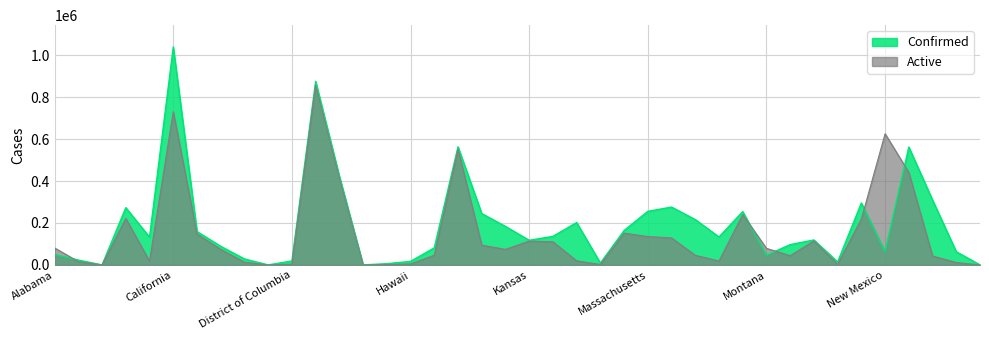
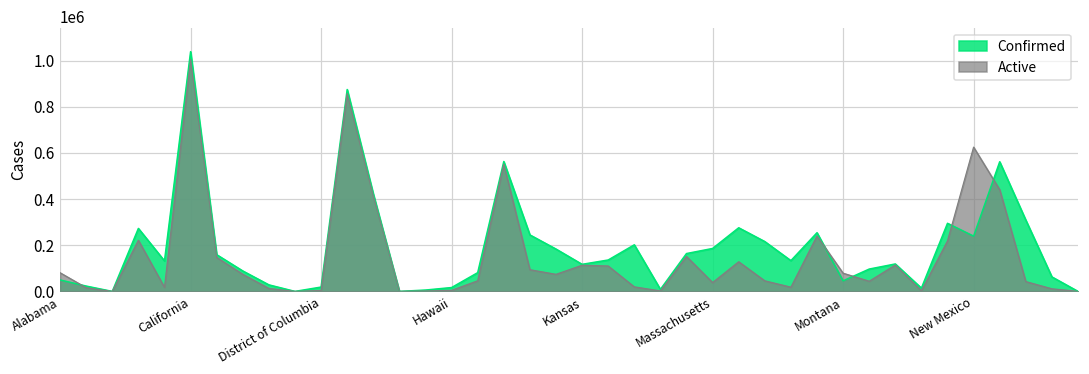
  {
    "Confirmed": {
      "Alabama": 50000,
      "California": 1040000,
      "District of Columbia": 20000,
      "Hawaii": 20000,
-     "Massachusetts": 260000,
+     "Massachusetts": 190000,
      "Montana": 50000,
-     "New Mexico": 60000
+     "New Mexico": 240000
    },
    "Active": {
      "Alabama": 80000,
-     "California": 730000,
+     "California": 1000000,
      "District of Columbia": 0,
      "Hawaii": 0,
-     "Massachusetts": 140000,
+     "Massachusetts": 40000,
      "Montana": 80000,
      "New Mexico": 630000
    }
  }
